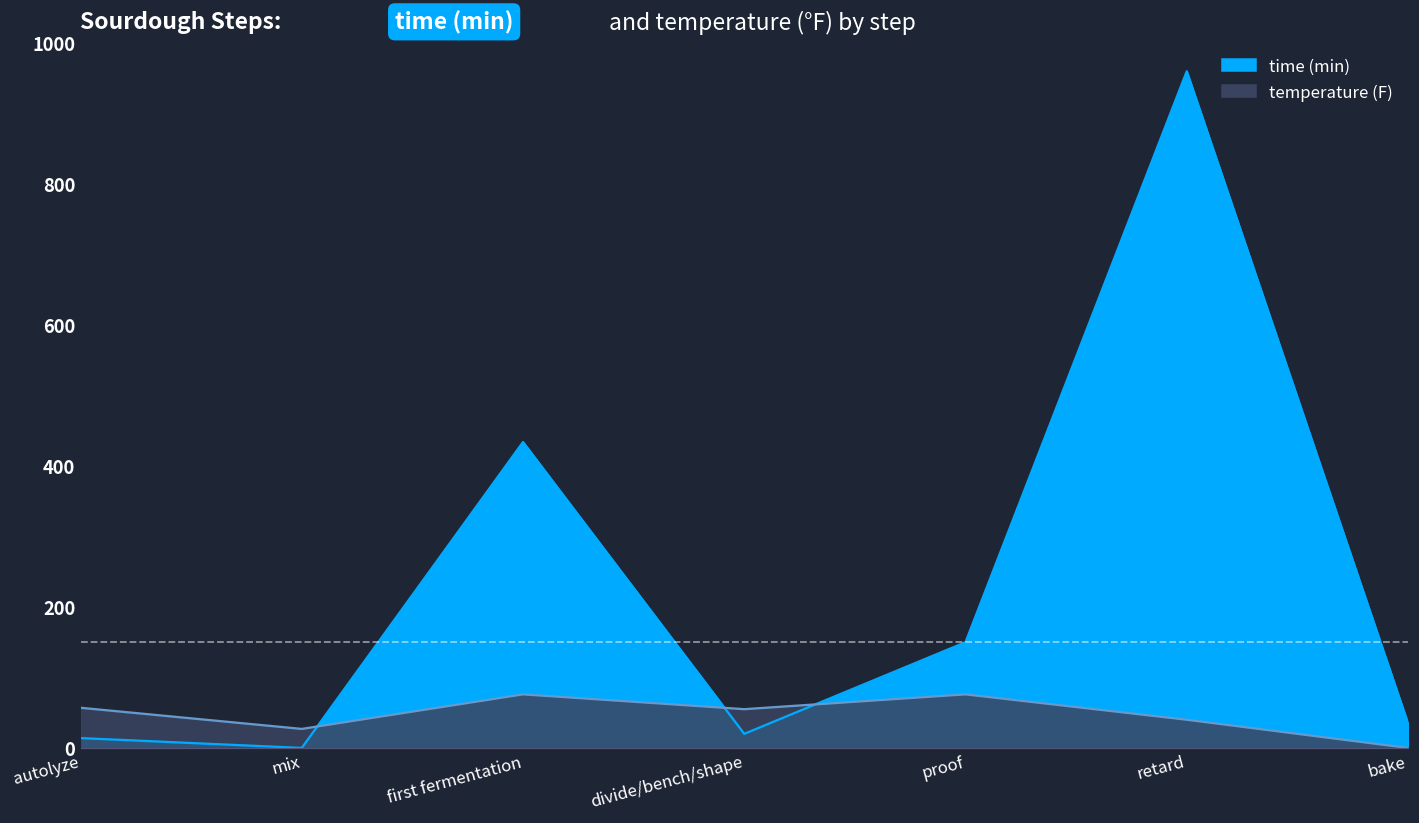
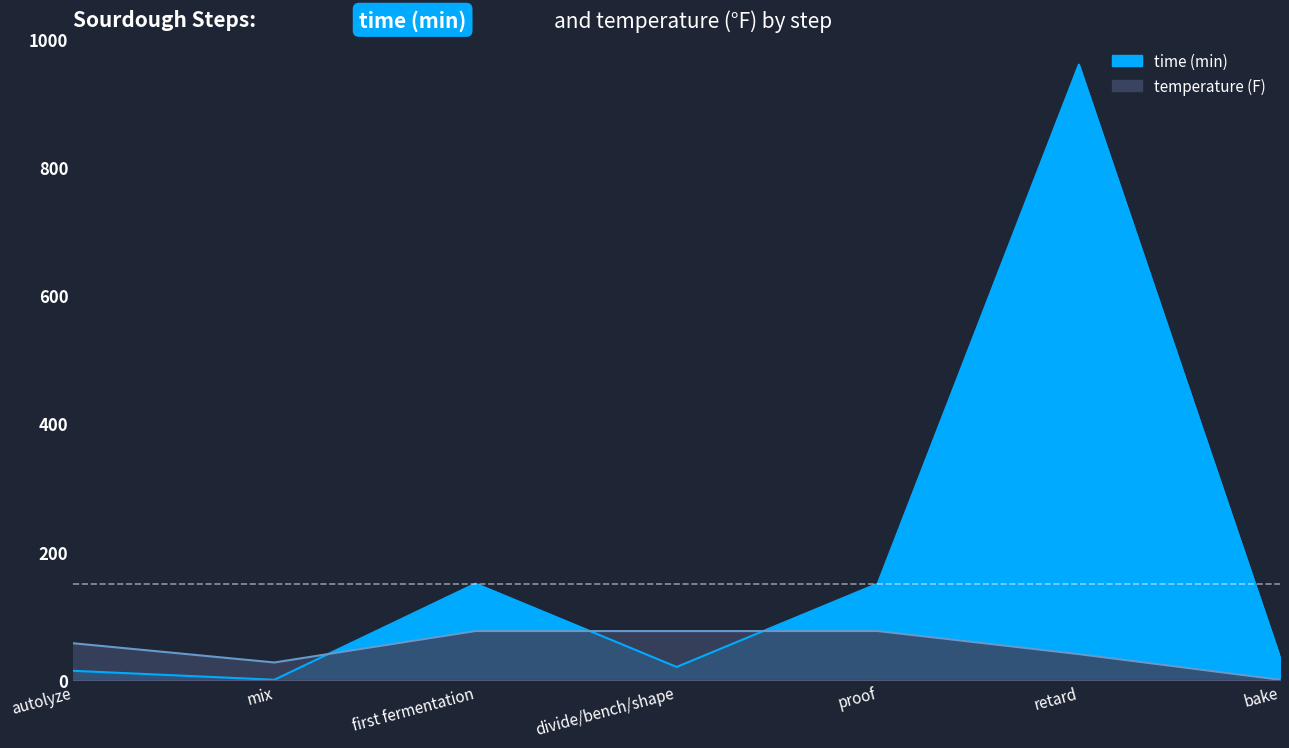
  {
    "time (min)": {
      "autolyze": 10,
      "mix": 0,
-     "first fermentation": 430,
+     "first fermentation": 150,
      "divide/bench/shape": 20,
      "proof": 150,
      "retard": 960,
      "bake": 40
    },
    "temperature (F)": {
      "autolyze": 60,
      "mix": 30,
      "first fermentation": 80,
-     "divide/bench/shape": 60,
+     "divide/bench/shape": 80,
      "proof": 80,
      "retard": 40,
      "bake": 0
    }
  }
